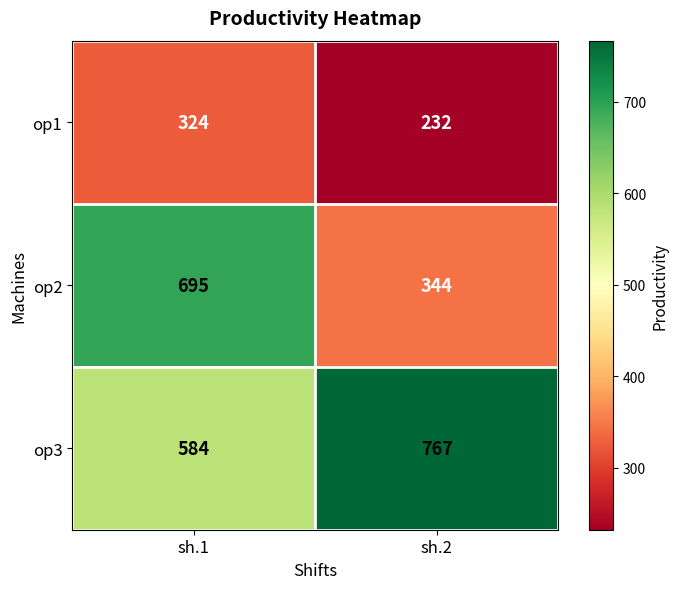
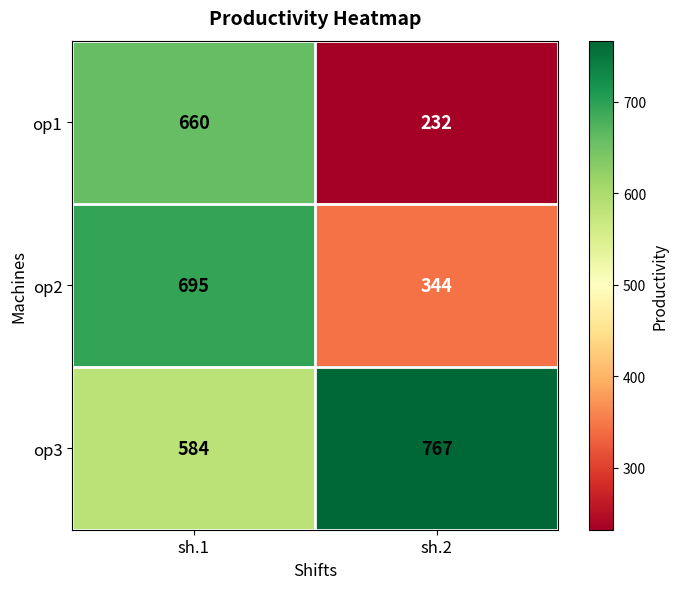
  {
    "op1": {
-     "sh.1": 324,
+     "sh.1": 660,
      "sh.2": 232
    },
    "op2": {
      "sh.1": 695,
      "sh.2": 344
    },
    "op3": {
      "sh.1": 584,
      "sh.2": 767
    }
  }
